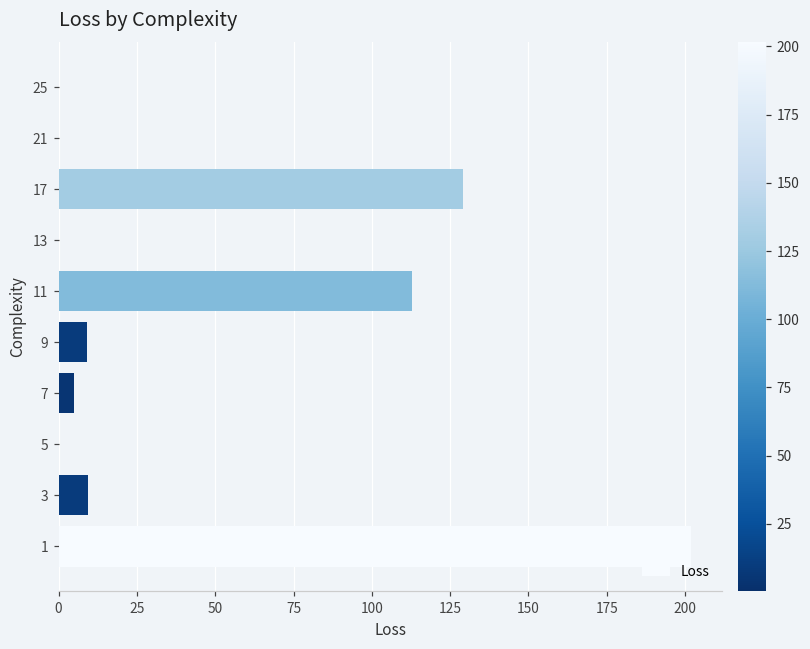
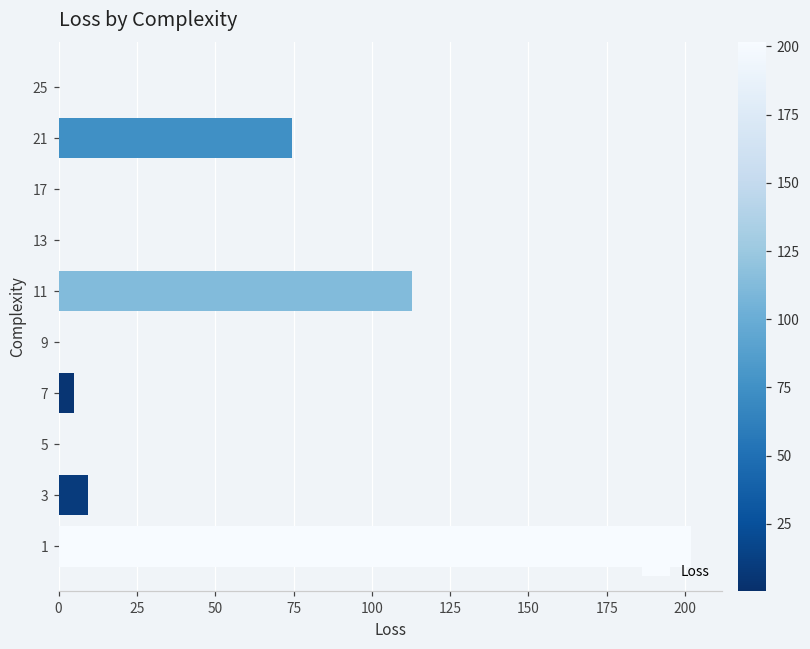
  {
-   "21": 0,
-   "17": 129,
+   "21": 74,
+   "17": 0,
    "11": 113,
-   "9": 9,
+   "9": 0,
    "7": 5,
    "3": 9,
    "1": 202
  }
